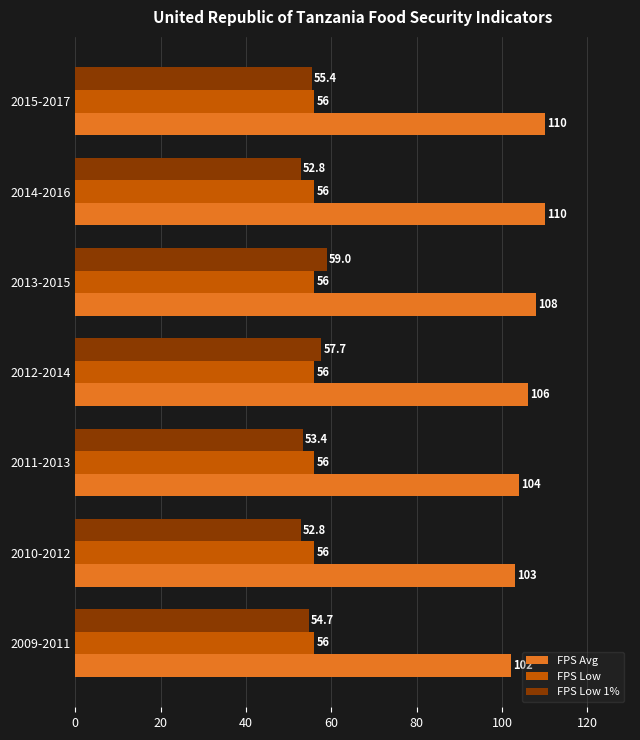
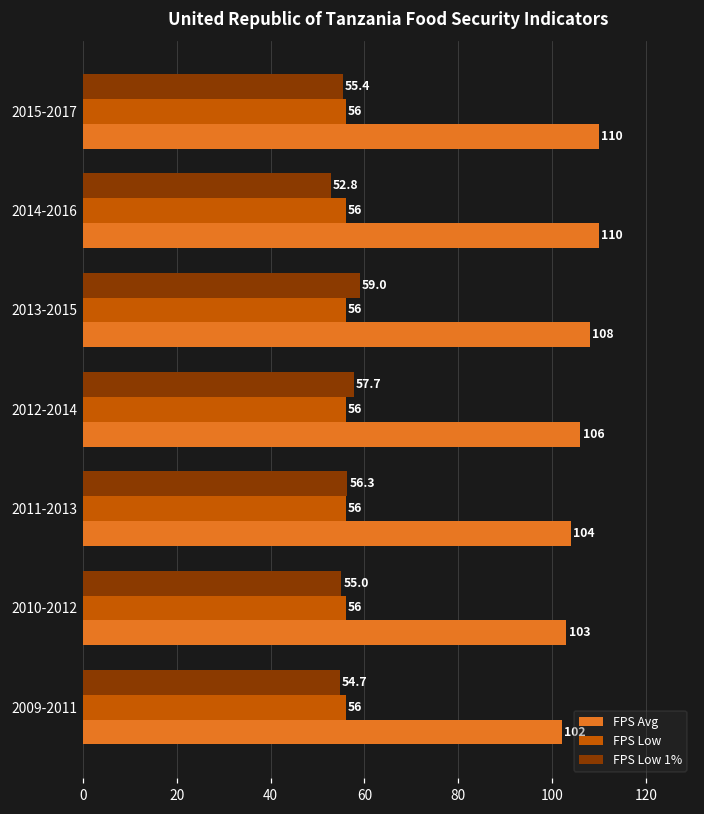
  {
    "FPS Low 1%": {
      "2015-2017": 55.4,
      "2014-2016": 52.8,
      "2013-2015": 59.0,
      "2012-2014": 57.7,
-     "2011-2013": 53.4,
-     "2010-2012": 52.8,
+     "2011-2013": 56.3,
+     "2010-2012": 55.0,
      "2009-2011": 54.7
    }
  }
